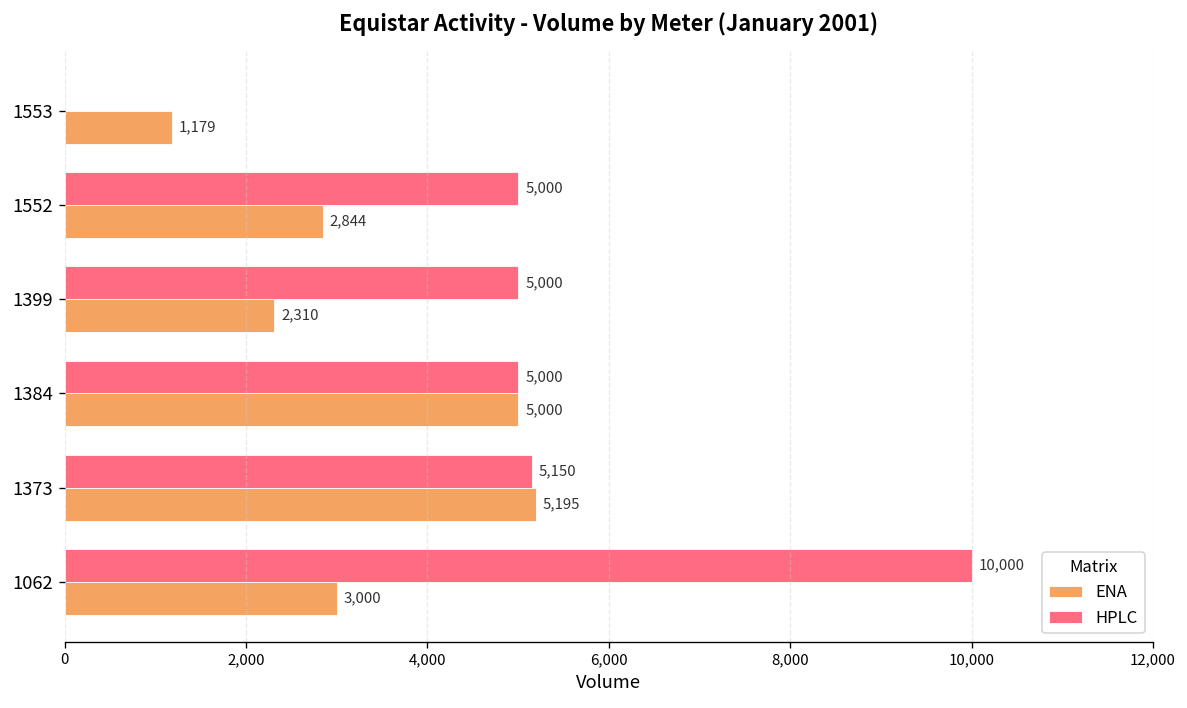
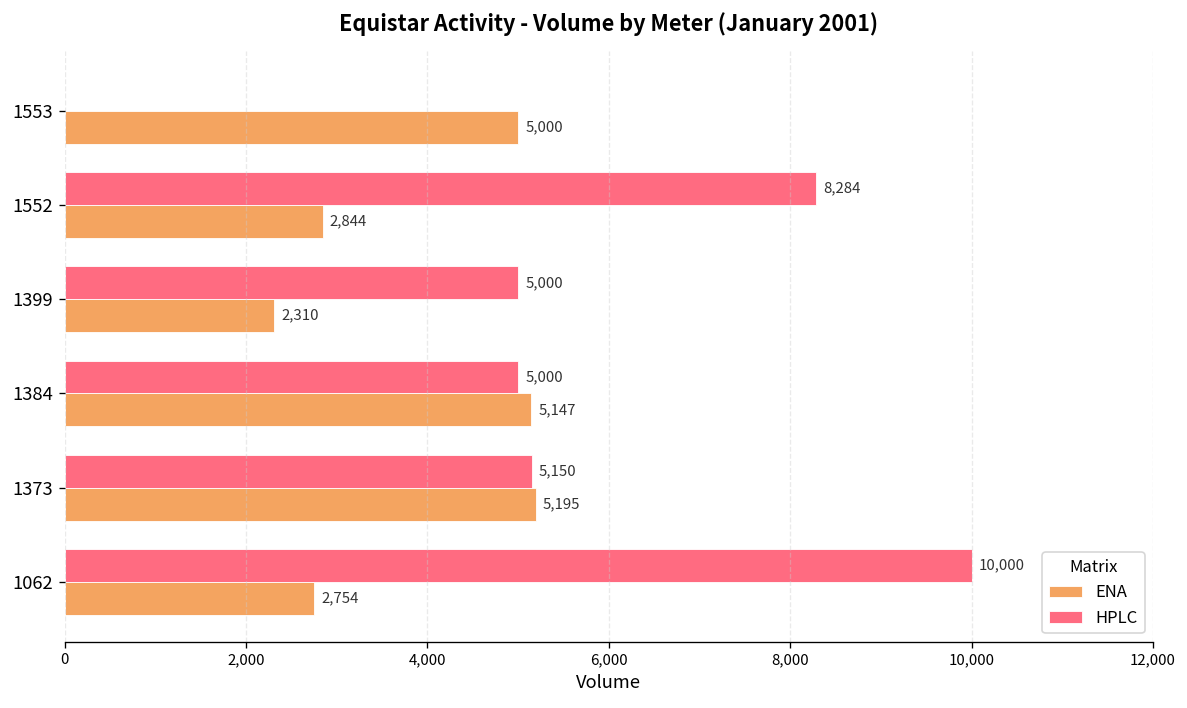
  {
    "ENA": {
-     "1553": "1,179",
+     "1553": "5,000",
      "1552": "2,844",
      "1399": "2,310",
-     "1384": "5,000",
+     "1384": "5,147",
      "1373": "5,195",
-     "1062": "3,000"
+     "1062": "2,754"
    },
    "HPLC": {
-     "1552": "5,000",
+     "1552": "8,284",
      "1399": "5,000",
      "1384": "5,000",
      "1373": "5,150",
      "1062": "10,000"
    }
  }
